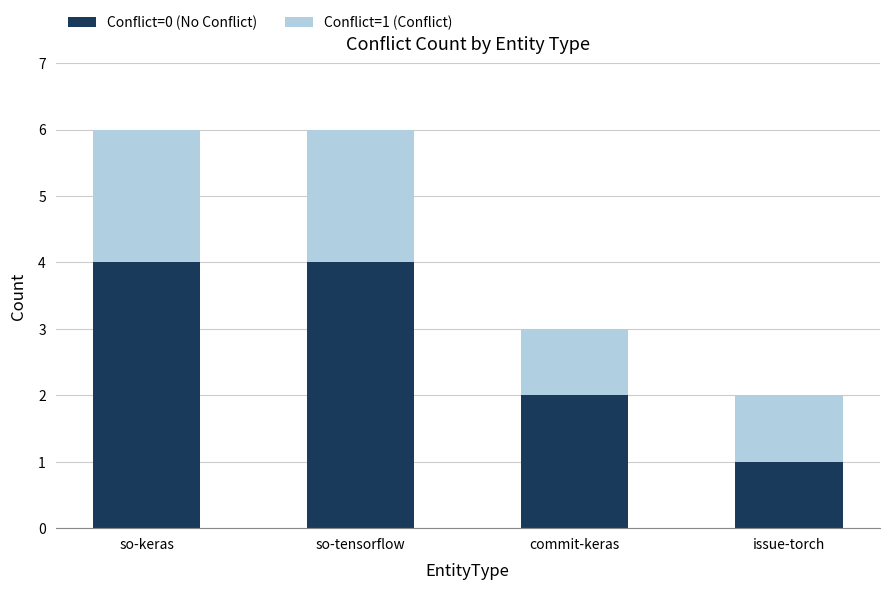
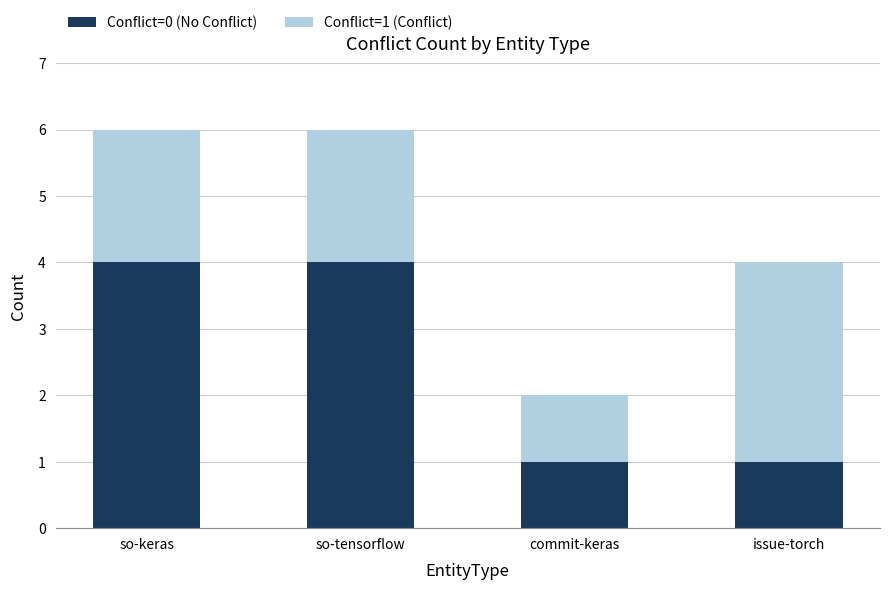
  {
    "Conflict=0 (No Conflict)": {
      "so-keras": 4,
      "so-tensorflow": 4,
-     "commit-keras": 2,
+     "commit-keras": 1,
      "issue-torch": 1
    },
    "Conflict=1 (Conflict)": {
      "so-keras": 2,
      "so-tensorflow": 2,
      "commit-keras": 1,
-     "issue-torch": 1
+     "issue-torch": 3
    }
  }
